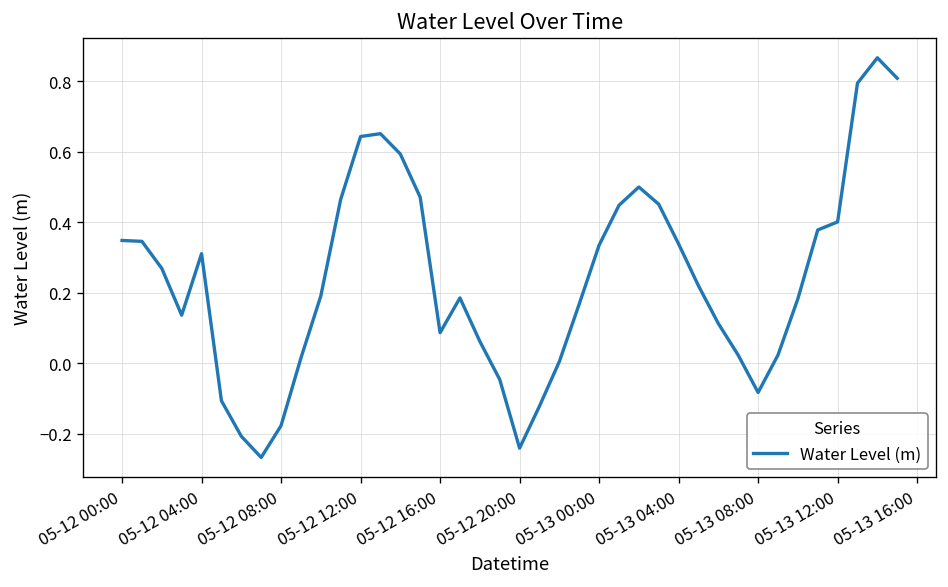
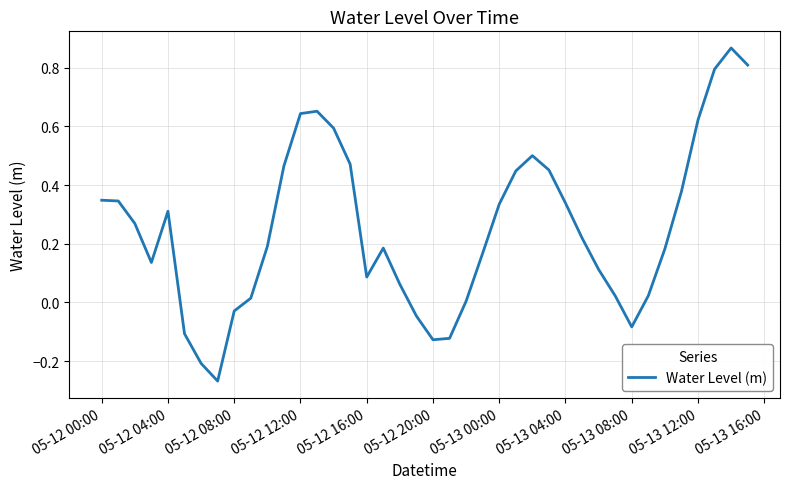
  {
    "05-12 00:00": 0.35,
    "05-12 04:00": 0.31,
-   "05-12 08:00": -0.18,
+   "05-12 08:00": -0.03,
    "05-12 12:00": 0.64,
    "05-12 16:00": 0.09,
-   "05-12 20:00": -0.24,
+   "05-12 20:00": -0.13,
    "05-13 00:00": 0.33,
    "05-13 04:00": 0.34,
    "05-13 08:00": -0.08,
-   "05-13 12:00": 0.40
+   "05-13 12:00": 0.62
  }
